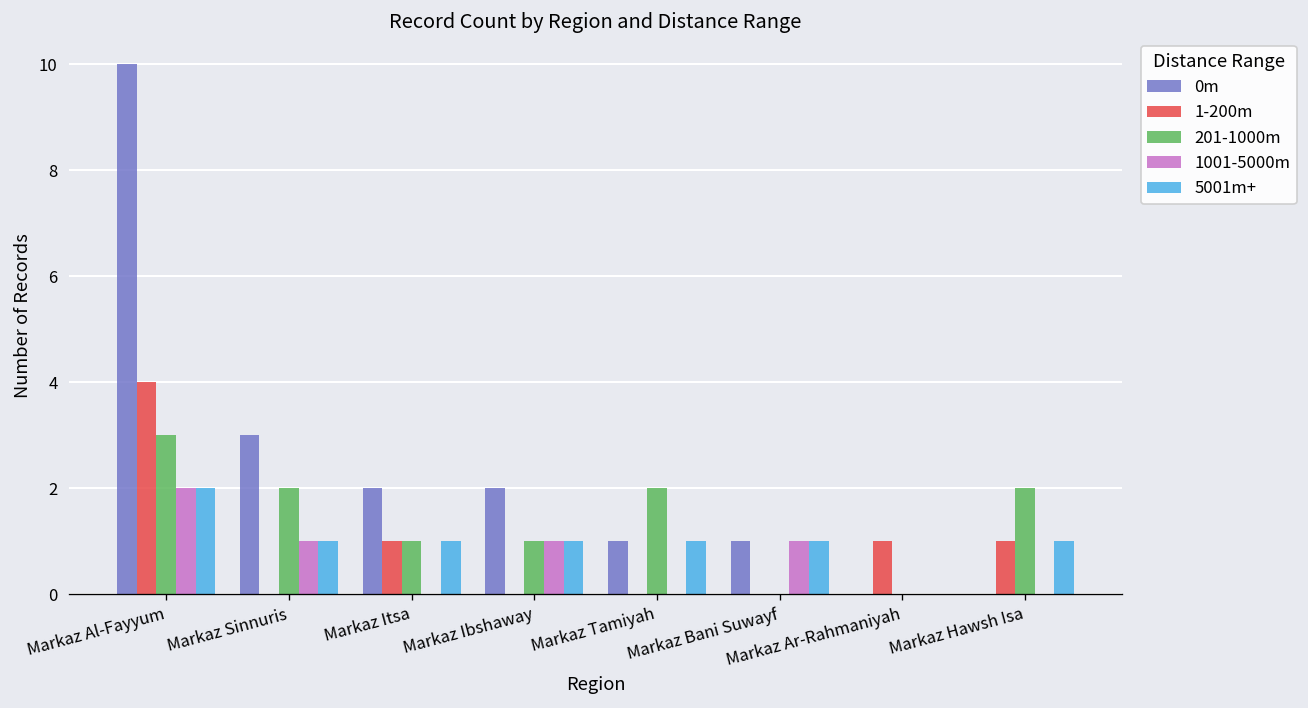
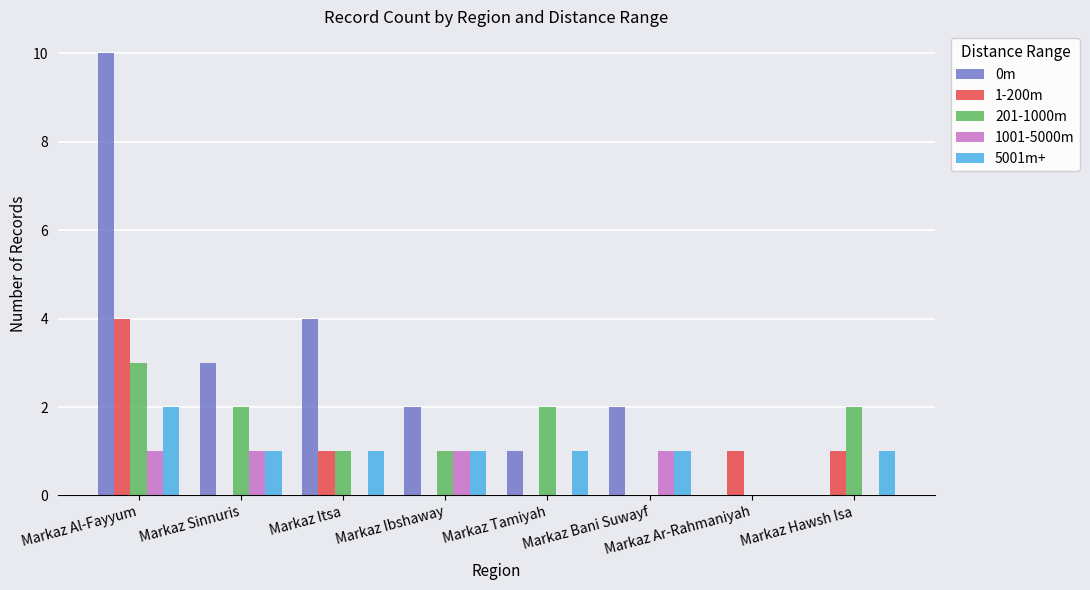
  {
    "0m": {
      "Markaz Al-Fayyum": 10,
      "Markaz Sinnuris": 3,
-     "Markaz Itsa": 2,
+     "Markaz Itsa": 4,
      "Markaz Ibshaway": 2,
      "Markaz Tamiyah": 1,
-     "Markaz Bani Suwayf": 1,
+     "Markaz Bani Suwayf": 2,
      "Markaz Ar-Rahmaniyah": 0,
      "Markaz Hawsh Isa": 0
    },
    "1-200m": {
      "Markaz Al-Fayyum": 4,
      "Markaz Sinnuris": 0,
      "Markaz Itsa": 1,
      "Markaz Ibshaway": 0,
      "Markaz Tamiyah": 0,
      "Markaz Bani Suwayf": 0,
      "Markaz Ar-Rahmaniyah": 1,
      "Markaz Hawsh Isa": 1
    },
    "201-1000m": {
      "Markaz Al-Fayyum": 3,
      "Markaz Sinnuris": 2,
      "Markaz Itsa": 1,
      "Markaz Ibshaway": 1,
      "Markaz Tamiyah": 2,
      "Markaz Bani Suwayf": 0,
      "Markaz Ar-Rahmaniyah": 0,
      "Markaz Hawsh Isa": 2
    },
    "1001-5000m": {
-     "Markaz Al-Fayyum": 2,
+     "Markaz Al-Fayyum": 1,
      "Markaz Sinnuris": 1,
      "Markaz Itsa": 0,
      "Markaz Ibshaway": 1,
      "Markaz Tamiyah": 0,
      "Markaz Bani Suwayf": 1,
      "Markaz Ar-Rahmaniyah": 0,
      "Markaz Hawsh Isa": 0
    },
    "5001m+": {
      "Markaz Al-Fayyum": 2,
      "Markaz Sinnuris": 1,
      "Markaz Itsa": 1,
      "Markaz Ibshaway": 1,
      "Markaz Tamiyah": 1,
      "Markaz Bani Suwayf": 1,
      "Markaz Ar-Rahmaniyah": 0,
      "Markaz Hawsh Isa": 1
    }
  }
